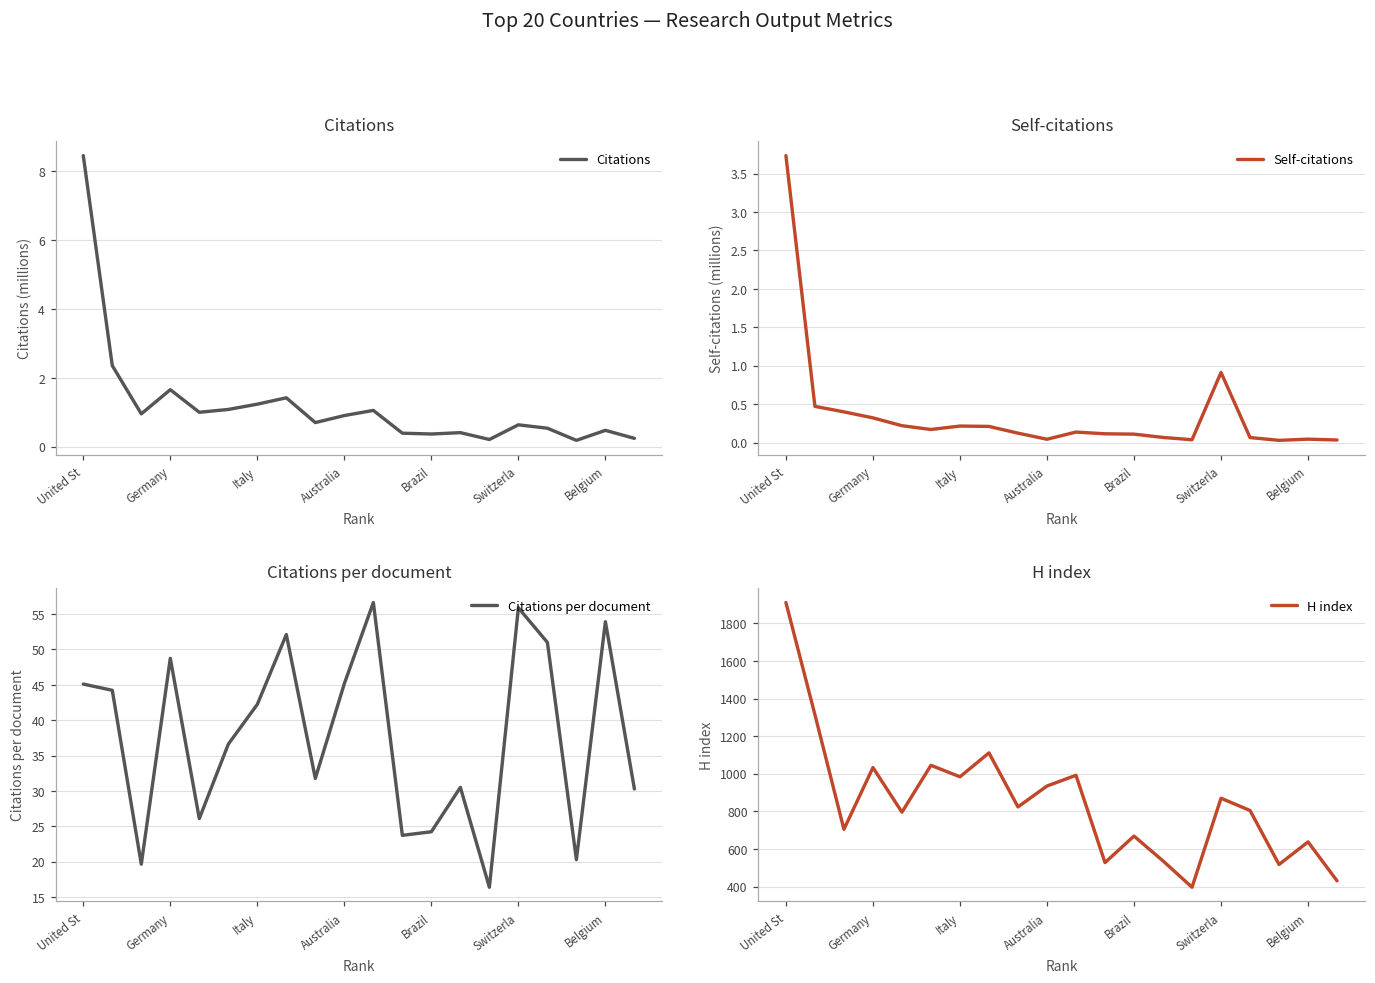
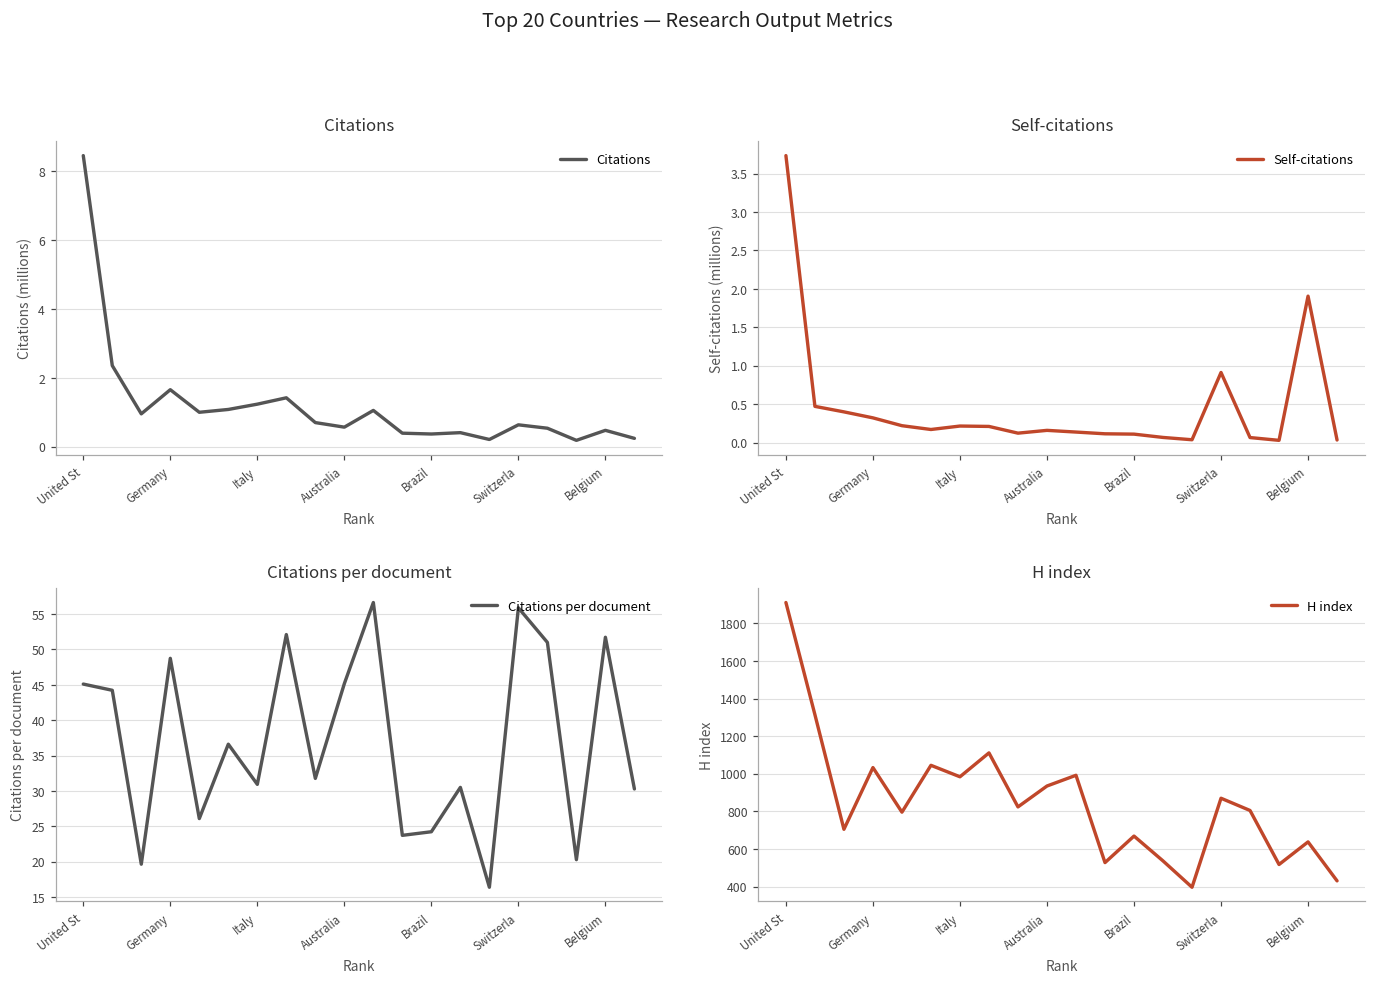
  {
    "Citations": {
      "United St": 8.4,
      "Germany": 1.7,
      "Italy": 1.2,
-     "Australia": 0.9,
+     "Australia": 0.6,
      "Brazil": 0.4,
      "Switzerla": 0.6,
      "Belgium": 0.5
    },
    "Self-citations": {
      "United St": 3.7,
      "Germany": 0.3,
      "Italy": 0.2,
-     "Australia": 0.0,
+     "Australia": 0.2,
      "Brazil": 0.1,
      "Switzerla": 0.9,
-     "Belgium": 0.0
+     "Belgium": 1.9
    },
    "Citations per document": {
      "United St": 45,
      "Germany": 49,
-     "Italy": 42,
+     "Italy": 31,
      "Australia": 45,
      "Brazil": 24,
      "Switzerla": 56,
-     "Belgium": 54
+     "Belgium": 52
    },
    "H index": {
      "United St": 1910,
      "Germany": 1030,
      "Italy": 980,
      "Australia": 940,
      "Brazil": 670,
      "Switzerla": 870,
      "Belgium": 640
    }
  }
